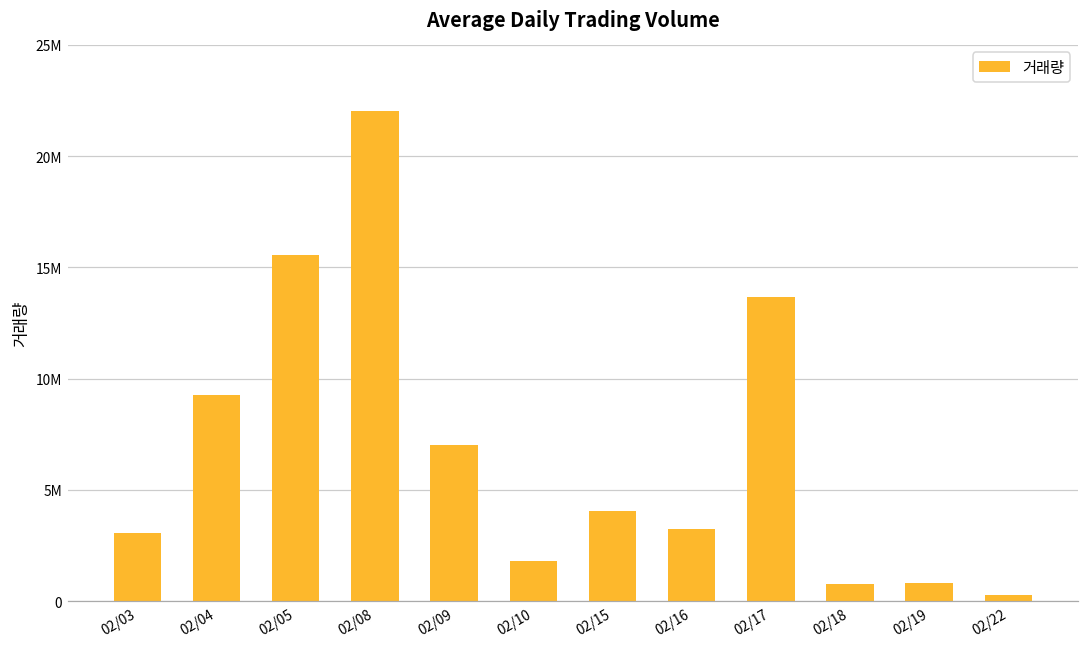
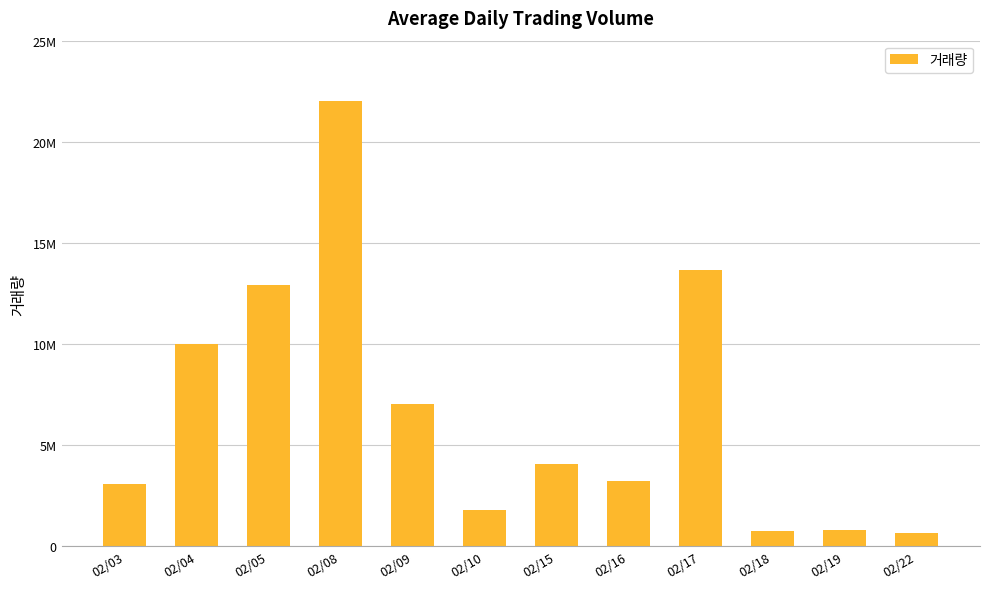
  {
    "02/03": 3100000,
-   "02/04": 9300000,
-   "02/05": 15600000,
+   "02/04": 10000000,
+   "02/05": 12900000,
    "02/08": 22000000,
    "02/09": 7000000,
    "02/10": 1800000,
    "02/15": 4100000,
    "02/16": 3300000,
    "02/17": 13700000,
    "02/18": 800000,
    "02/19": 800000,
-   "02/22": 300000
+   "02/22": 700000
  }
